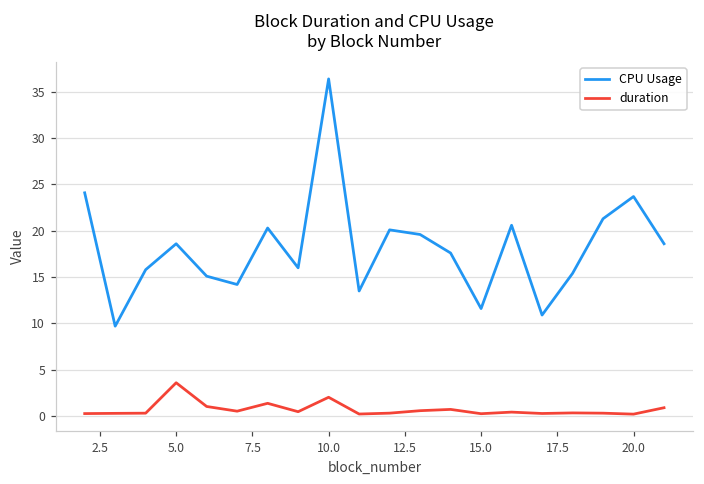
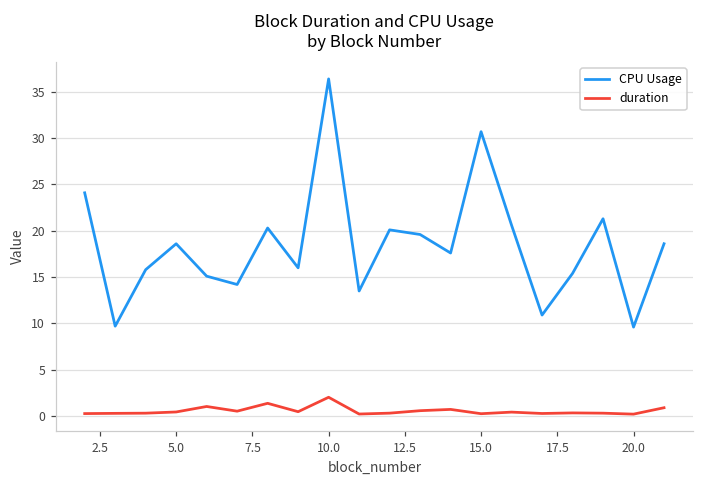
  {
    "CPU Usage": {
      "5.0": 19,
      "10.0": 36,
-     "15.0": 12,
-     "20.0": 24
+     "15.0": 31,
+     "20.0": 10
    },
    "duration": {
-     "5.0": 4,
+     "5.0": 0,
      "10.0": 2,
      "15.0": 0,
      "20.0": 0
    }
  }
